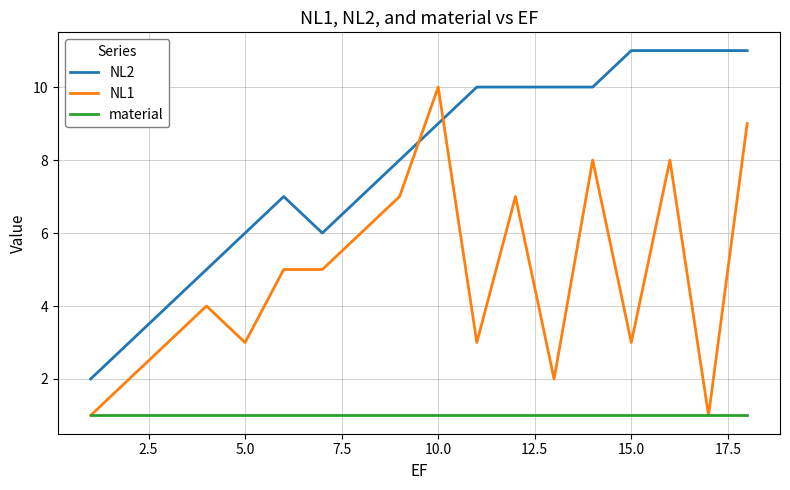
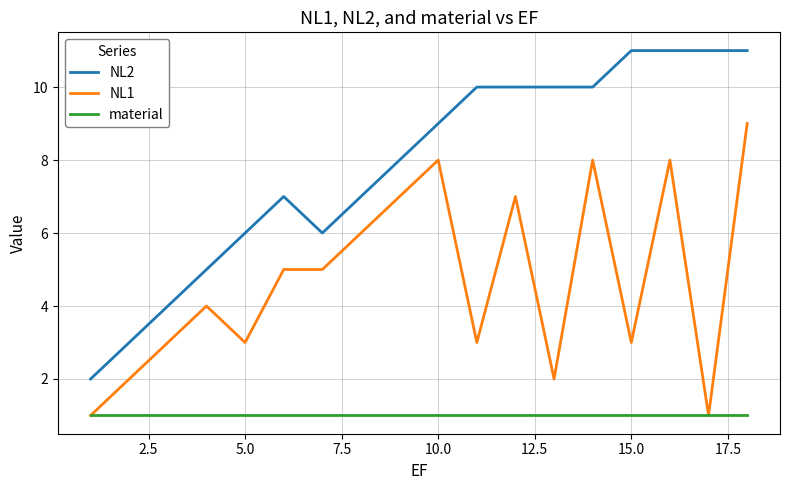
  {
    "NL2": {
      "5.0": 6,
      "10.0": 9,
      "15.0": 11
    },
    "NL1": {
      "5.0": 3,
-     "10.0": 10,
+     "10.0": 8,
      "15.0": 3
    },
    "material": {
      "5.0": 1,
      "10.0": 1,
      "15.0": 1
    }
  }
